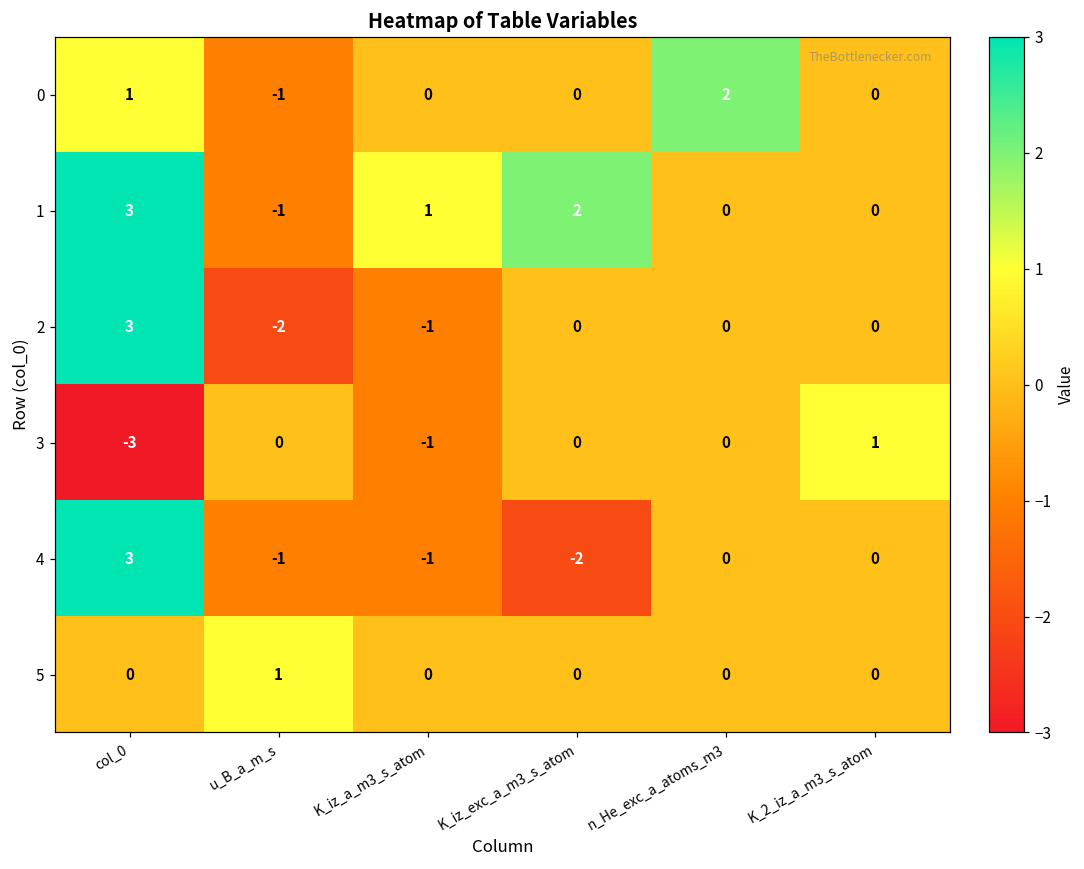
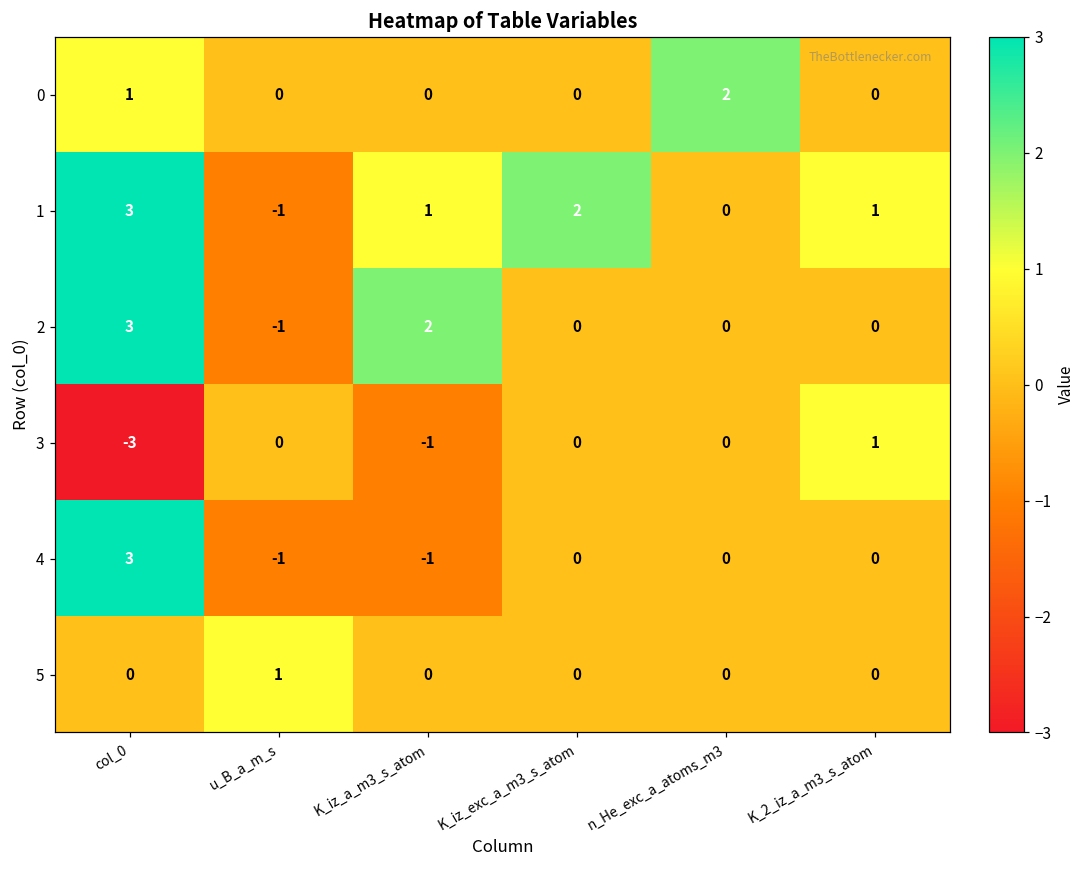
  {
    "0": {
      "col_0": 1,
-     "u_B_a_m_s": -1,
+     "u_B_a_m_s": 0,
      "K_iz_a_m3_s_atom": 0,
      "K_iz_exc_a_m3_s_atom": 0,
      "n_He_exc_a_atoms_m3": 2
    },
    "1": {
      "col_0": 3,
      "u_B_a_m_s": -1,
      "K_iz_a_m3_s_atom": 1,
      "K_iz_exc_a_m3_s_atom": 2,
      "n_He_exc_a_atoms_m3": 0,
-     "K_2_iz_a_m3_s_atom": 0
+     "K_2_iz_a_m3_s_atom": 1
    },
    "2": {
      "col_0": 3,
-     "u_B_a_m_s": -2,
-     "K_iz_a_m3_s_atom": -1,
+     "u_B_a_m_s": -1,
+     "K_iz_a_m3_s_atom": 2,
      "K_iz_exc_a_m3_s_atom": 0,
      "n_He_exc_a_atoms_m3": 0,
      "K_2_iz_a_m3_s_atom": 0
    },
    "3": {
      "col_0": -3,
      "u_B_a_m_s": 0,
      "K_iz_a_m3_s_atom": -1,
      "K_iz_exc_a_m3_s_atom": 0,
      "n_He_exc_a_atoms_m3": 0,
      "K_2_iz_a_m3_s_atom": 1
    },
    "4": {
      "col_0": 3,
      "u_B_a_m_s": -1,
      "K_iz_a_m3_s_atom": -1,
-     "K_iz_exc_a_m3_s_atom": -2,
+     "K_iz_exc_a_m3_s_atom": 0,
      "n_He_exc_a_atoms_m3": 0,
      "K_2_iz_a_m3_s_atom": 0
    },
    "5": {
      "col_0": 0,
      "u_B_a_m_s": 1,
      "K_iz_a_m3_s_atom": 0,
      "K_iz_exc_a_m3_s_atom": 0,
      "n_He_exc_a_atoms_m3": 0,
      "K_2_iz_a_m3_s_atom": 0
    }
  }
